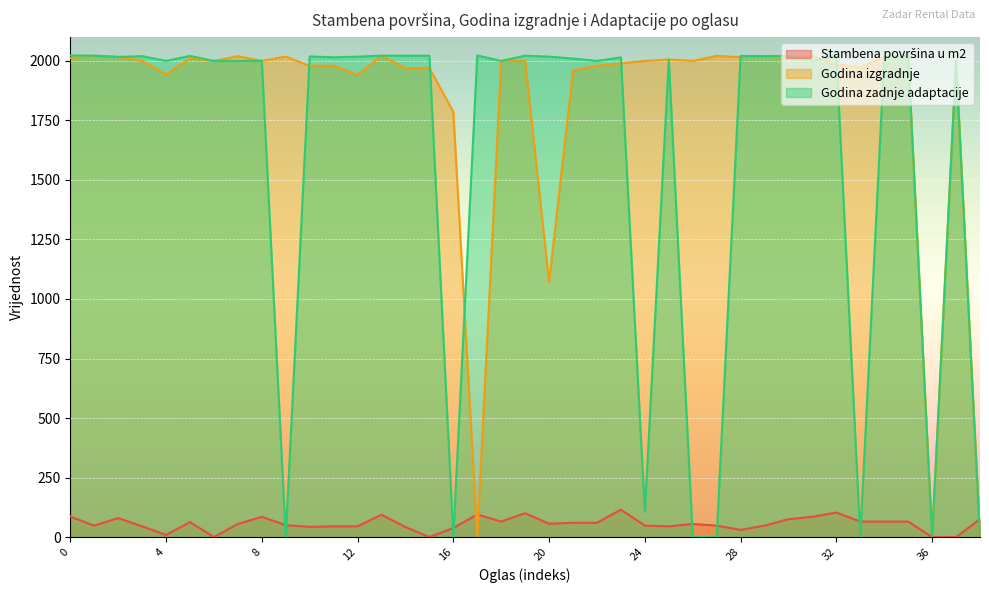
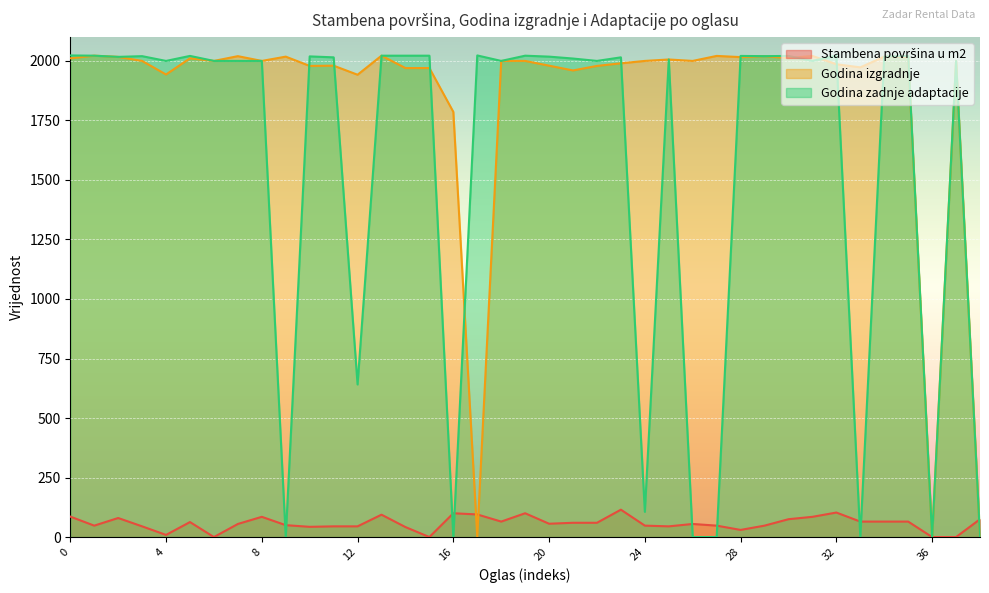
  {
    "Stambena površina u m2": {
      "0": 90,
      "4": 10,
      "8": 90,
      "12": 50,
-     "16": 40,
+     "16": 100,
      "20": 60,
      "24": 50,
      "28": 30,
      "32": 100
    },
    "Godina izgradnje": {
      "0": 2010,
      "4": 1940,
      "12": 1940,
      "16": 1790,
-     "20": 1070,
+     "20": 1980,
      "24": 2000
    },
    "Godina zadnje adaptacije": {
      "0": 2020,
      "4": 2000,
-     "12": 2020,
+     "12": 640,
      "16": 0,
      "20": 2020,
      "24": 110
    }
  }
